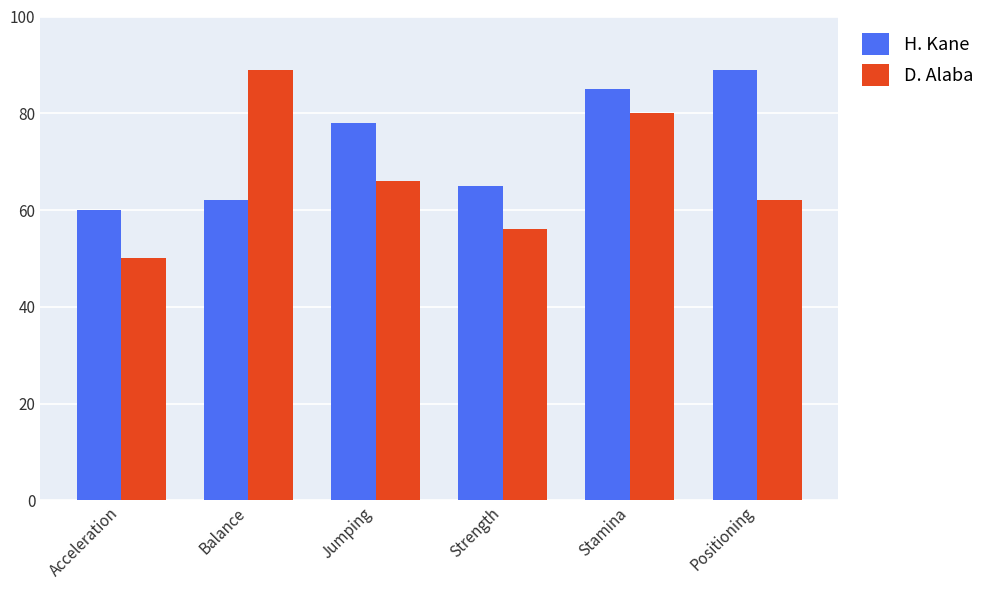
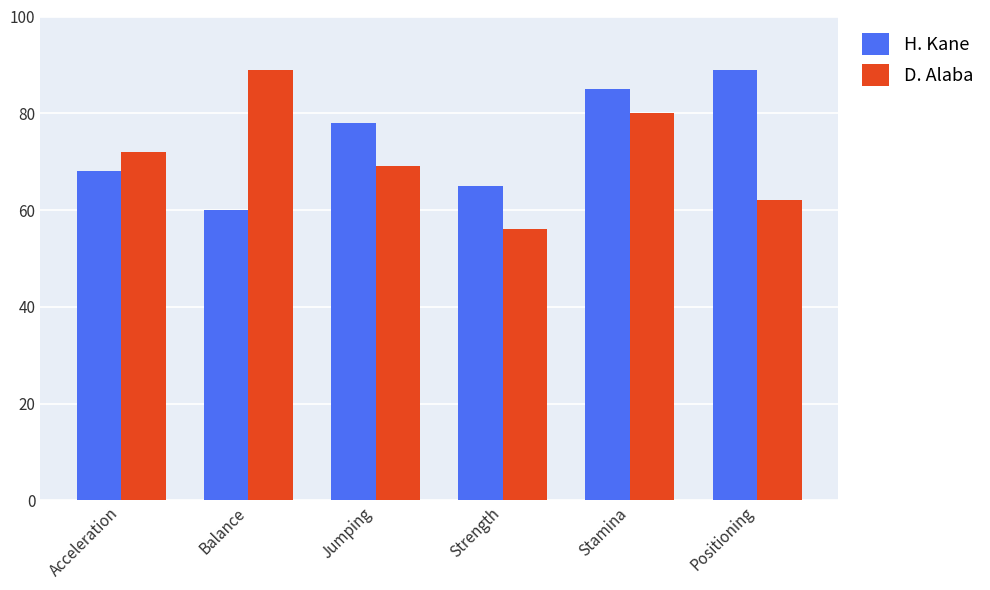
  {
    "H. Kane": {
-     "Acceleration": 60,
-     "Balance": 62,
+     "Acceleration": 68,
+     "Balance": 60,
      "Jumping": 78,
      "Strength": 65,
      "Stamina": 85,
      "Positioning": 89
    },
    "D. Alaba": {
-     "Acceleration": 50,
+     "Acceleration": 72,
      "Balance": 89,
-     "Jumping": 66,
+     "Jumping": 69,
      "Strength": 56,
      "Stamina": 80,
      "Positioning": 62
    }
  }
